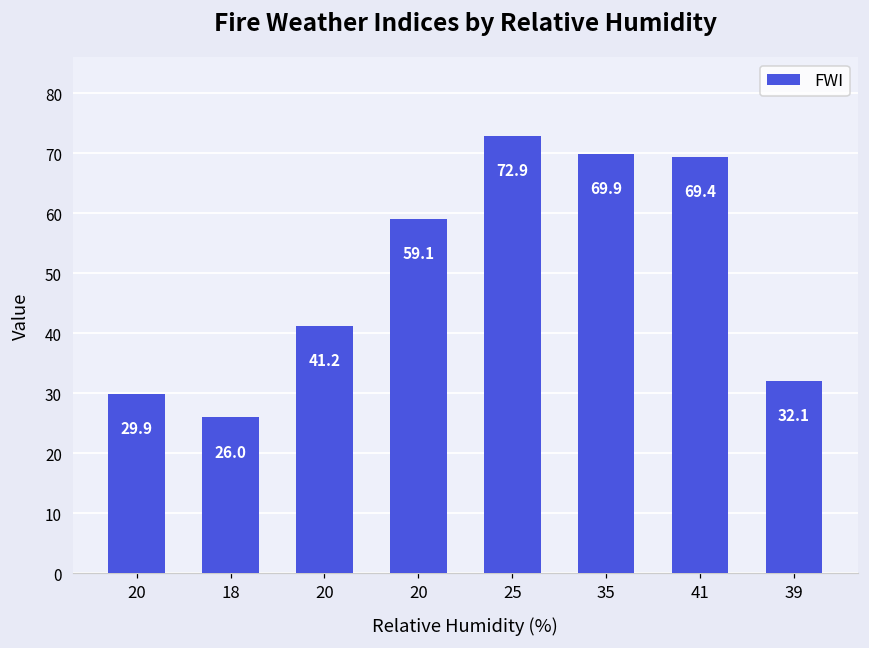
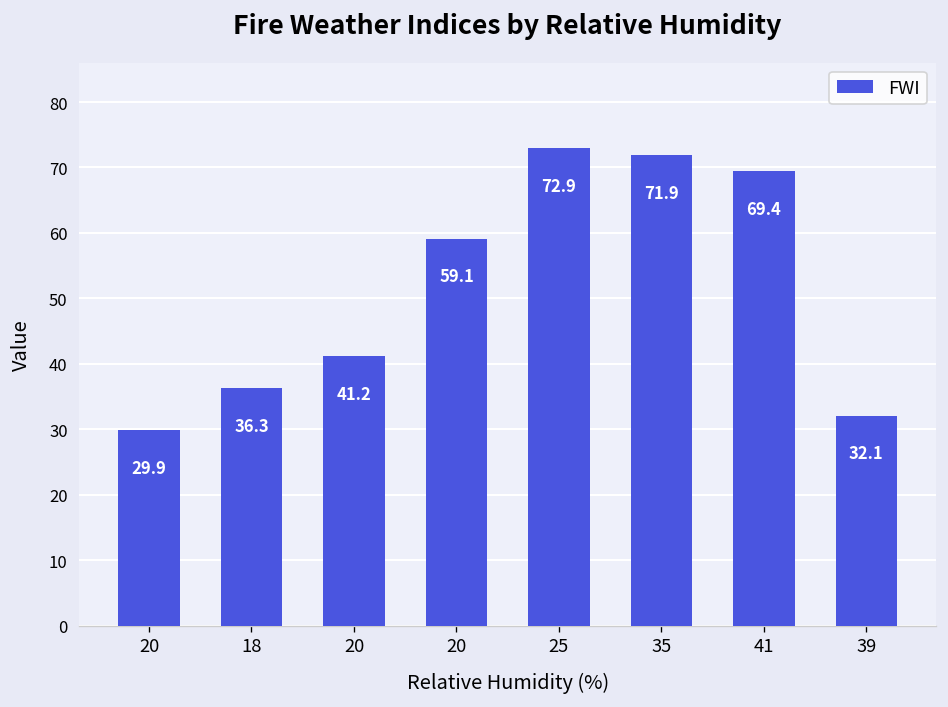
  {
-   "18": 26.0,
+   "18": 36.3,
    "25": 72.9,
-   "35": 69.9,
+   "35": 71.9,
    "41": 69.4,
    "39": 32.1
  }
